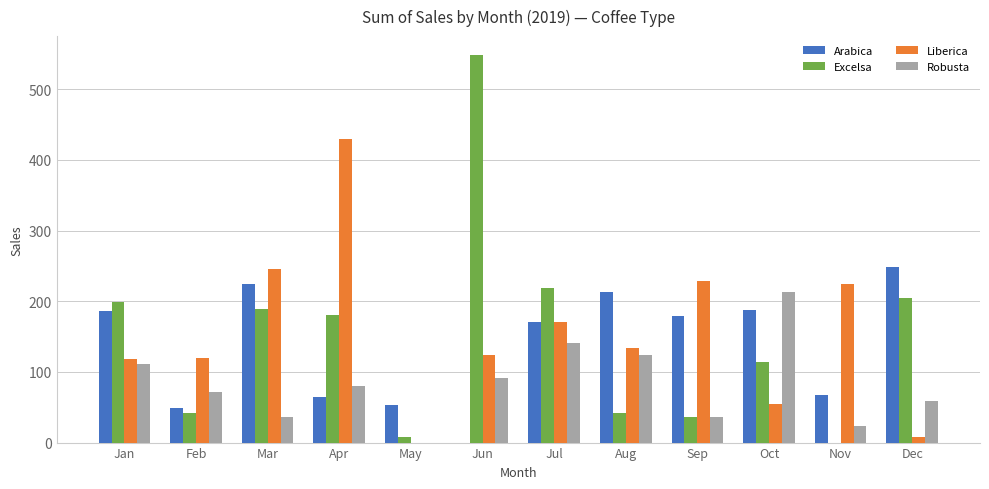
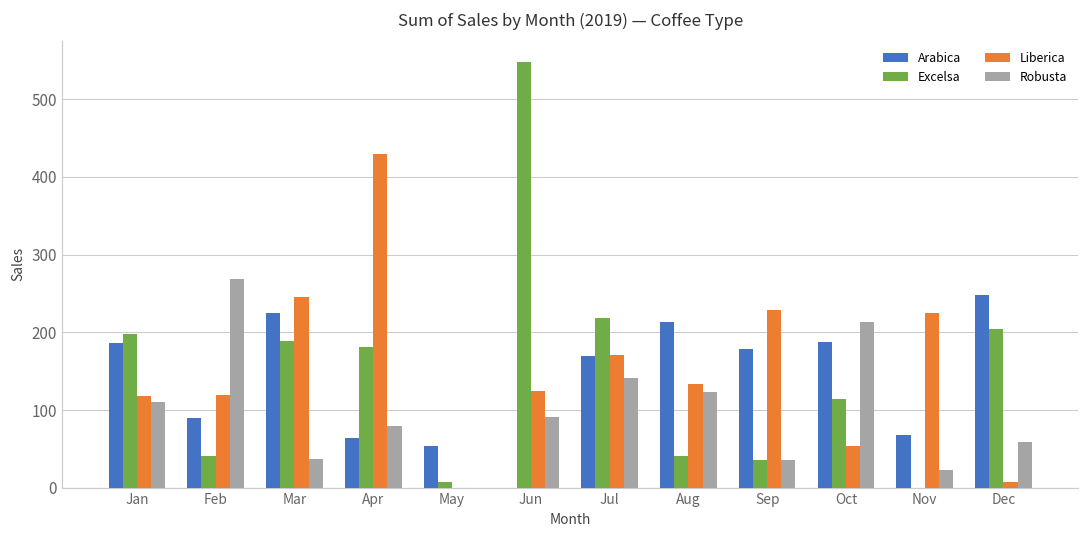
  {
    "Arabica": {
      "Jan": 190,
-     "Feb": 50,
+     "Feb": 90,
      "Mar": 220,
      "Apr": 60,
      "May": 50,
      "Jun": 0,
      "Jul": 170,
      "Aug": 210,
      "Sep": 180,
      "Oct": 190,
      "Nov": 70,
      "Dec": 250
    },
    "Excelsa": {
      "Jan": 200,
      "Feb": 40,
      "Mar": 190,
      "Apr": 180,
      "May": 10,
      "Jun": 550,
      "Jul": 220,
      "Aug": 40,
      "Sep": 40,
      "Oct": 110,
      "Nov": 0,
      "Dec": 200
    },
    "Liberica": {
      "Jan": 120,
      "Feb": 120,
      "Mar": 250,
      "Apr": 430,
      "May": 0,
      "Jun": 120,
      "Jul": 170,
      "Aug": 130,
      "Sep": 230,
      "Oct": 50,
      "Nov": 220,
      "Dec": 10
    },
    "Robusta": {
      "Jan": 110,
-     "Feb": 70,
+     "Feb": 270,
      "Mar": 40,
      "Apr": 80,
      "May": 0,
      "Jun": 90,
      "Jul": 140,
      "Aug": 120,
      "Sep": 40,
      "Oct": 210,
      "Nov": 20,
      "Dec": 60
    }
  }
